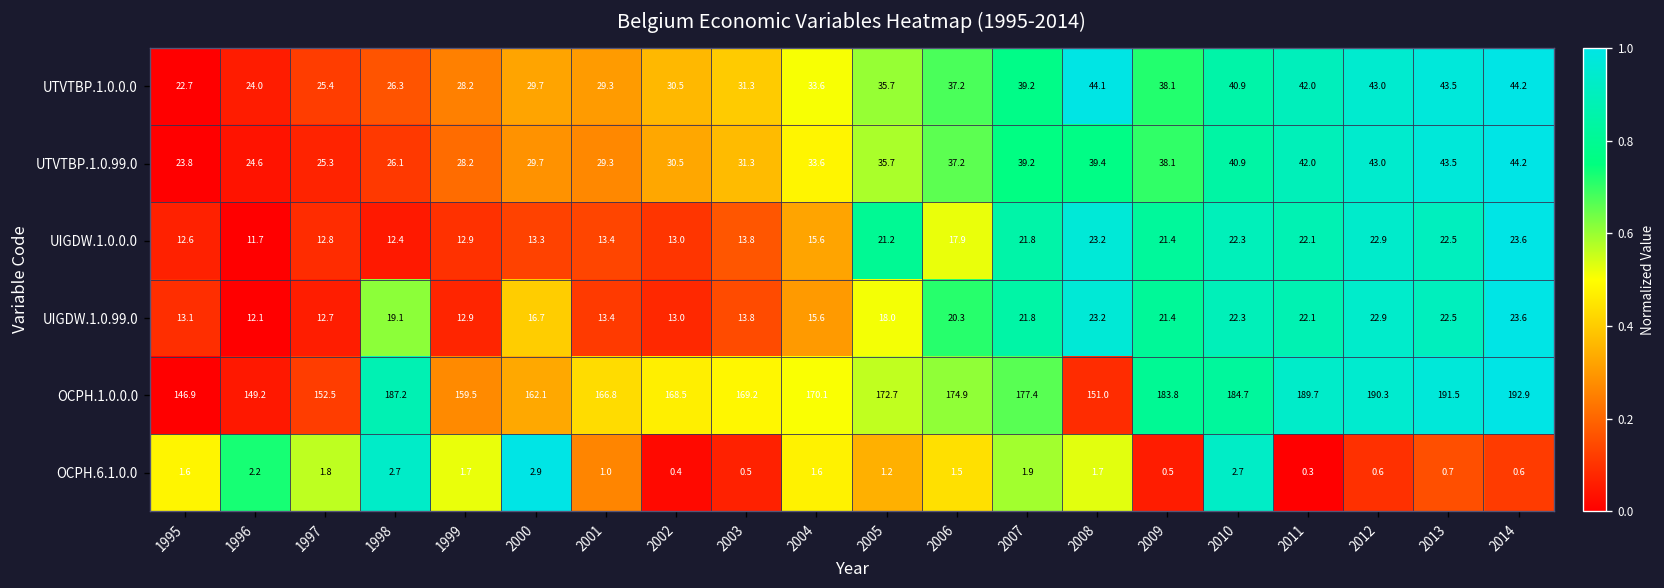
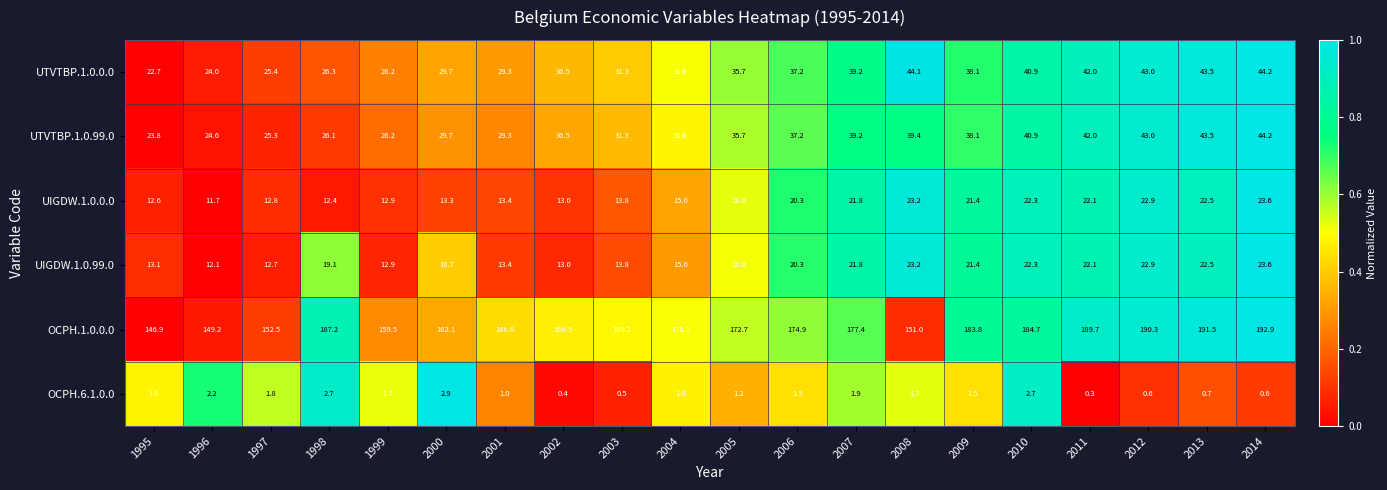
  {
    "UTVTBP.1.0.0.0": {
      "1995": 22.7,
      "1996": 24.0,
      "1997": 25.4,
      "1998": 26.3,
      "1999": 28.2,
      "2000": 29.7,
      "2001": 29.3,
      "2002": 30.5,
      "2003": 31.3,
      "2004": 33.6,
      "2005": 35.7,
      "2006": 37.2,
      "2007": 39.2,
      "2008": 44.1,
      "2009": 38.1,
      "2010": 40.9,
      "2011": 42.0,
      "2012": 43.0,
      "2013": 43.5,
      "2014": 44.2
    },
    "UTVTBP.1.0.99.0": {
      "1995": 23.8,
      "1996": 24.6,
      "1997": 25.3,
      "1998": 26.1,
      "1999": 28.2,
      "2000": 29.7,
      "2001": 29.3,
      "2002": 30.5,
      "2003": 31.3,
      "2004": 33.6,
      "2005": 35.7,
      "2006": 37.2,
      "2007": 39.2,
      "2008": 39.4,
      "2009": 38.1,
      "2010": 40.9,
      "2011": 42.0,
      "2012": 43.0,
      "2013": 43.5,
      "2014": 44.2
    },
    "UIGDW.1.0.0.0": {
      "1995": 12.6,
      "1996": 11.7,
      "1997": 12.8,
      "1998": 12.4,
      "1999": 12.9,
      "2000": 13.3,
      "2001": 13.4,
      "2002": 13.0,
      "2003": 13.8,
      "2004": 15.6,
-     "2005": 21.2,
-     "2006": 17.9,
+     "2005": 18.0,
+     "2006": 20.3,
      "2007": 21.8,
      "2008": 23.2,
      "2009": 21.4,
      "2010": 22.3,
      "2011": 22.1,
      "2012": 22.9,
      "2013": 22.5,
      "2014": 23.6
    },
    "UIGDW.1.0.99.0": {
      "1995": 13.1,
      "1996": 12.1,
      "1997": 12.7,
      "1998": 19.1,
      "1999": 12.9,
      "2000": 16.7,
      "2001": 13.4,
      "2002": 13.0,
      "2003": 13.8,
      "2004": 15.6,
      "2005": 18.0,
      "2006": 20.3,
      "2007": 21.8,
      "2008": 23.2,
      "2009": 21.4,
      "2010": 22.3,
      "2011": 22.1,
      "2012": 22.9,
      "2013": 22.5,
      "2014": 23.6
    },
    "OCPH.1.0.0.0": {
      "1995": 146.9,
      "1996": 149.2,
      "1997": 152.5,
      "1998": 187.2,
      "1999": 159.5,
      "2000": 162.1,
      "2001": 166.8,
      "2002": 168.5,
      "2003": 169.2,
      "2004": 170.1,
      "2005": 172.7,
      "2006": 174.9,
      "2007": 177.4,
      "2008": 151.0,
      "2009": 183.8,
      "2010": 184.7,
      "2011": 189.7,
      "2012": 190.3,
      "2013": 191.5,
      "2014": 192.9
    },
    "OCPH.6.1.0.0": {
      "1995": 1.6,
      "1996": 2.2,
      "1997": 1.8,
      "1998": 2.7,
      "1999": 1.7,
      "2000": 2.9,
      "2001": 1.0,
      "2002": 0.4,
      "2003": 0.5,
      "2004": 1.6,
      "2005": 1.2,
      "2006": 1.5,
      "2007": 1.9,
      "2008": 1.7,
-     "2009": 0.5,
+     "2009": 1.5,
      "2010": 2.7,
      "2011": 0.3,
      "2012": 0.6,
      "2013": 0.7,
      "2014": 0.6
    }
  }
